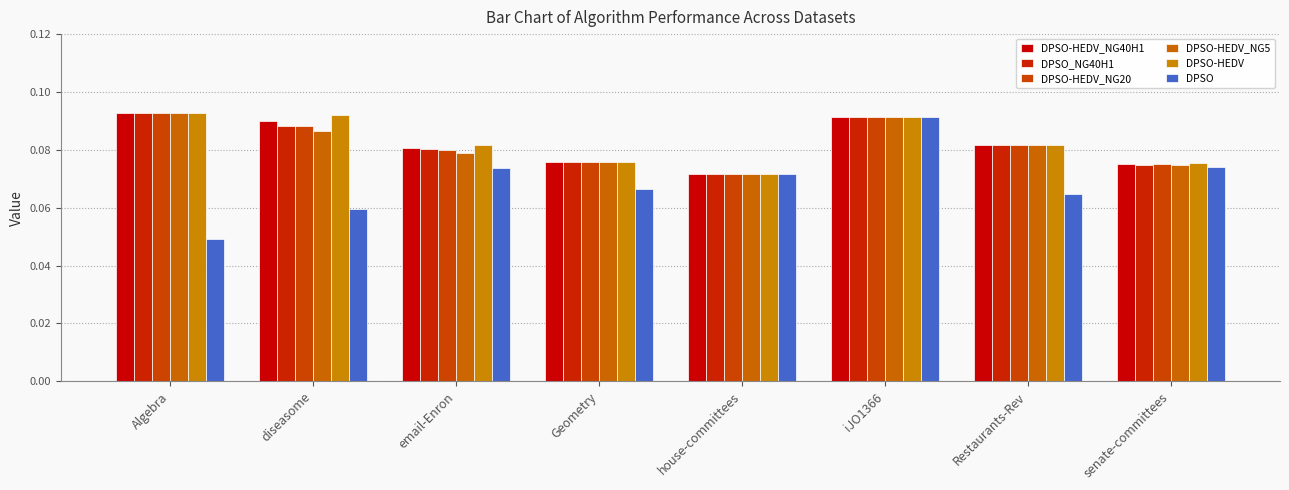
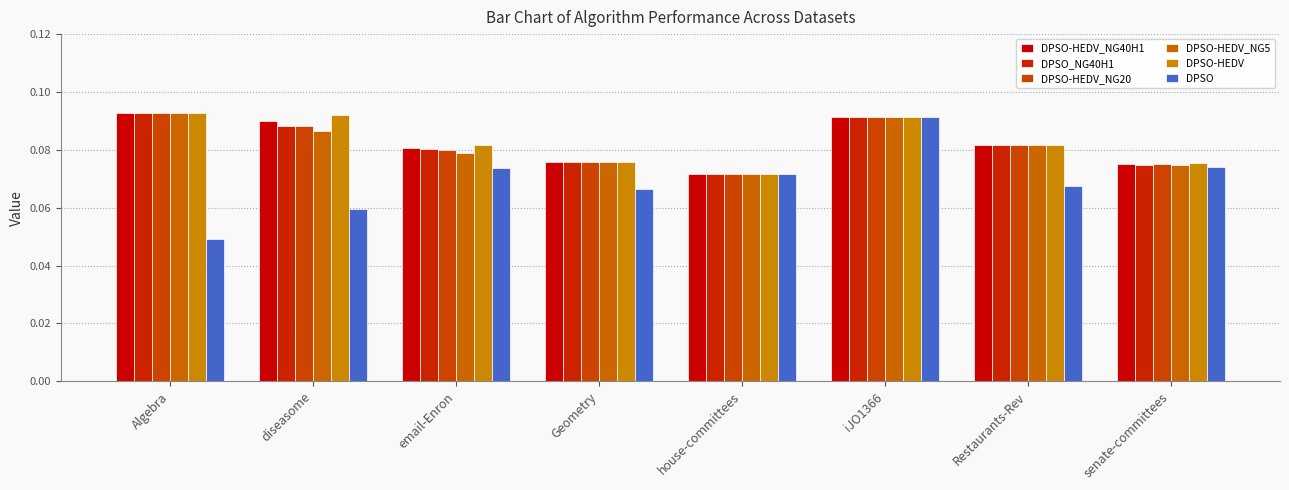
  {
    "DPSO": {
      "Algebra": 0.049,
      "diseasome": 0.060,
      "email-Enron": 0.074,
      "Geometry": 0.066,
      "house-committees": 0.072,
      "iJO1366": 0.091,
-     "Restaurants-Rev": 0.065,
+     "Restaurants-Rev": 0.068,
      "senate-committees": 0.074
    }
  }
